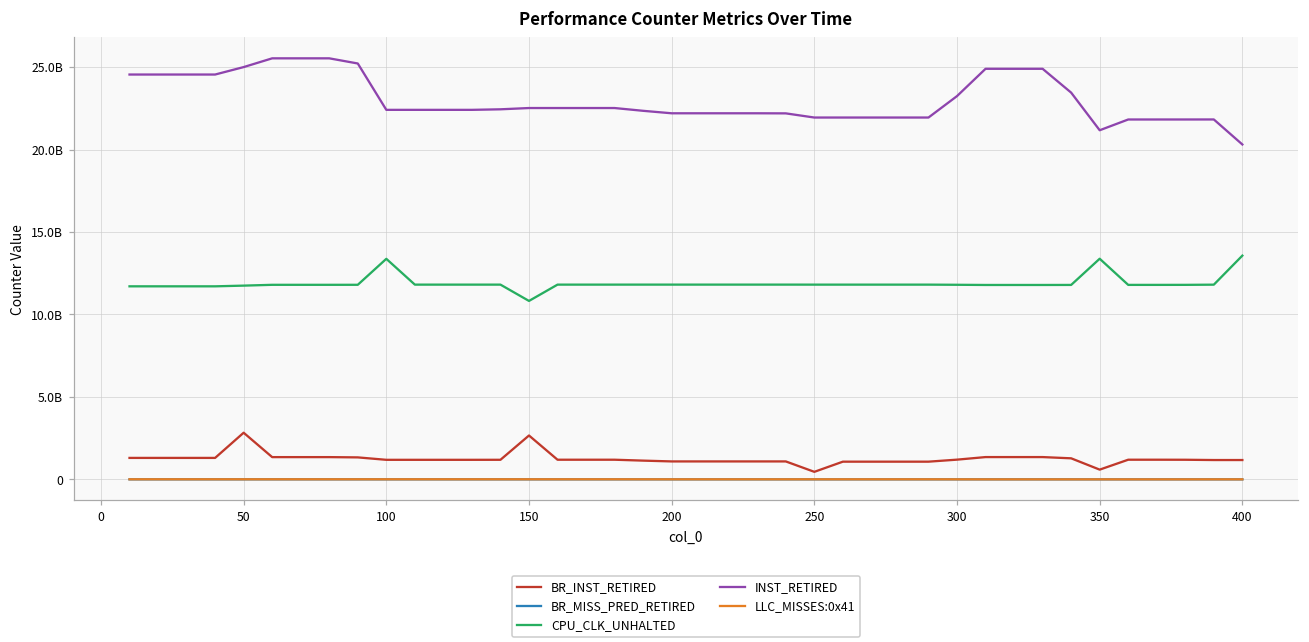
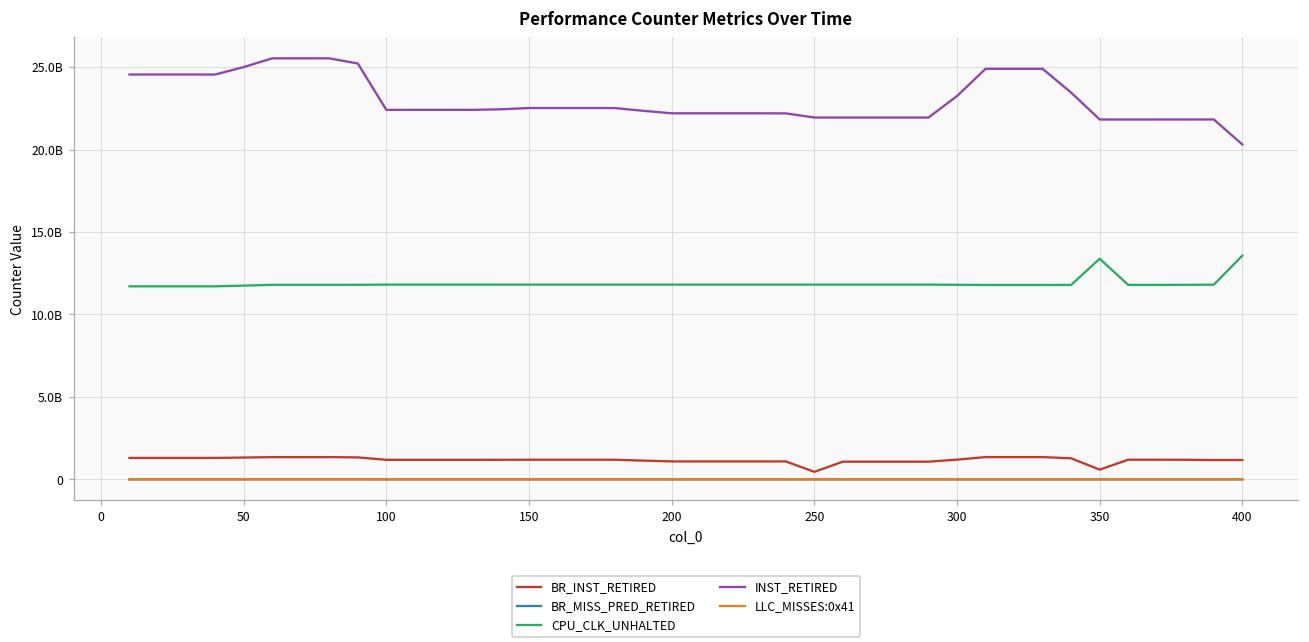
  {
    "BR_INST_RETIRED": {
-     "50": 2800000000,
+     "50": 1300000000,
      "100": 1200000000,
-     "150": 2700000000,
+     "150": 1200000000,
      "200": 1100000000,
      "250": 500000000,
      "300": 1200000000,
      "350": 600000000,
      "400": 1200000000
    },
    "LLC_MISSES:0x41": {
      "50": 0,
      "100": 0,
      "150": 0,
      "200": 0,
      "250": 0,
      "300": 0,
      "350": 0,
      "400": 0
    },
    "CPU_CLK_UNHALTED": {
      "50": 11700000000,
-     "100": 13400000000,
-     "150": 10800000000,
+     "100": 11800000000,
+     "150": 11800000000,
      "200": 11800000000,
      "250": 11800000000,
      "300": 11800000000,
      "350": 13400000000,
      "400": 13600000000
    },
    "INST_RETIRED": {
      "50": 25000000000,
      "100": 22400000000,
      "150": 22500000000,
      "200": 22200000000,
      "250": 21900000000,
      "300": 23200000000,
-     "350": 21200000000,
+     "350": 21800000000,
      "400": 20300000000
    }
  }
